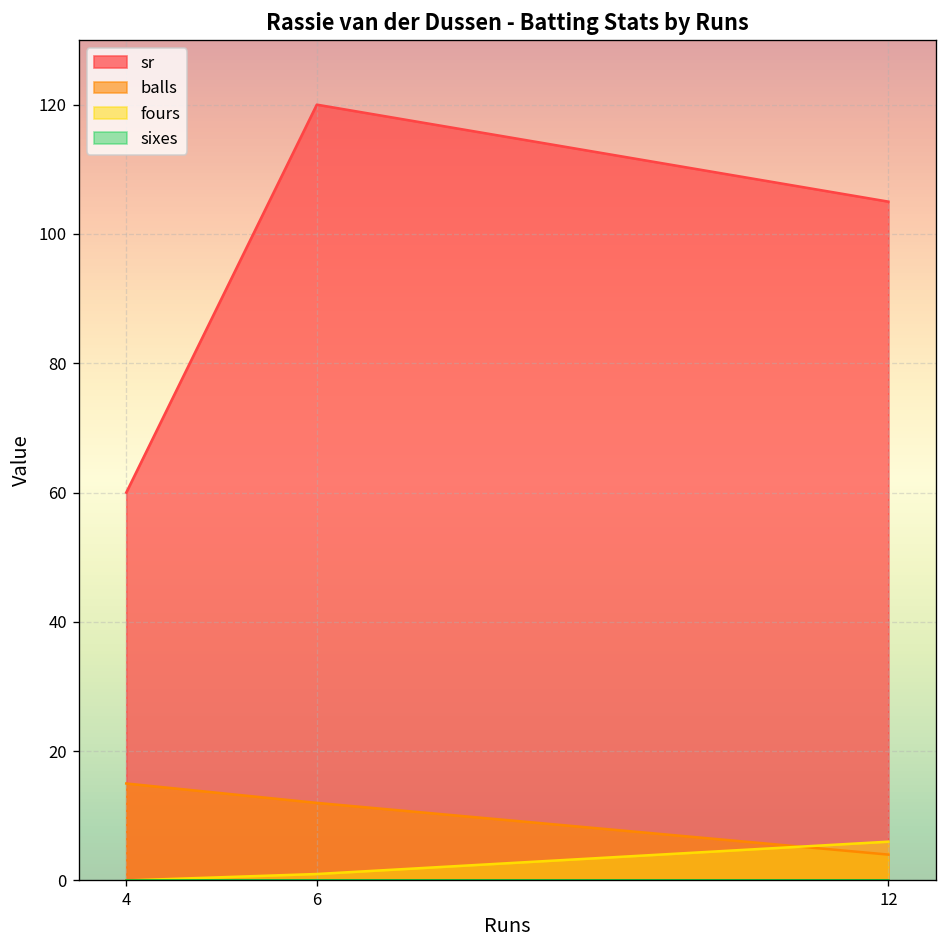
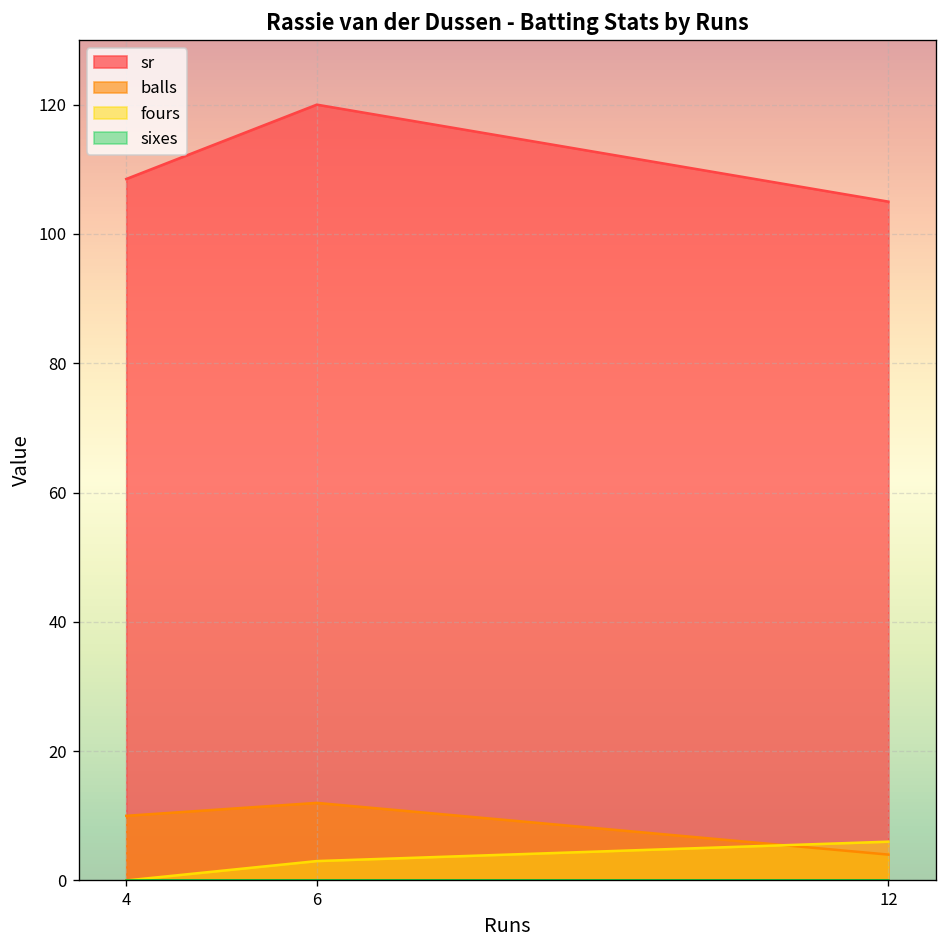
  {
    "sr": {
-     "4": 60,
+     "4": 109,
      "6": 120,
      "12": 105
    },
    "balls": {
-     "4": 15,
+     "4": 10,
      "6": 12,
      "12": 4
    },
    "fours": {
-     "6": 1,
+     "6": 3,
      "12": 6
    },
    "sixes": {
      "6": 0,
      "12": 0
    }
  }
